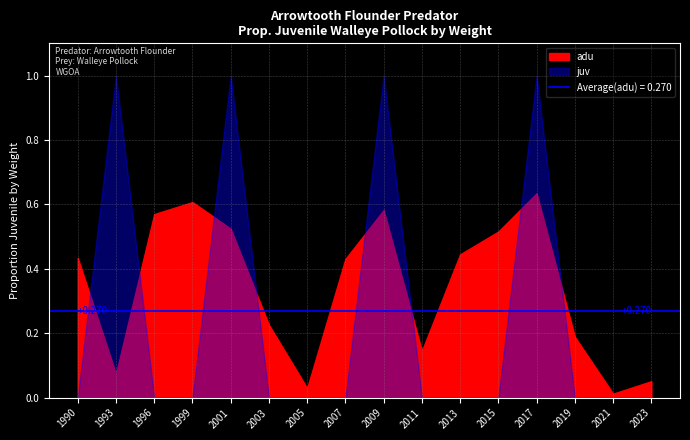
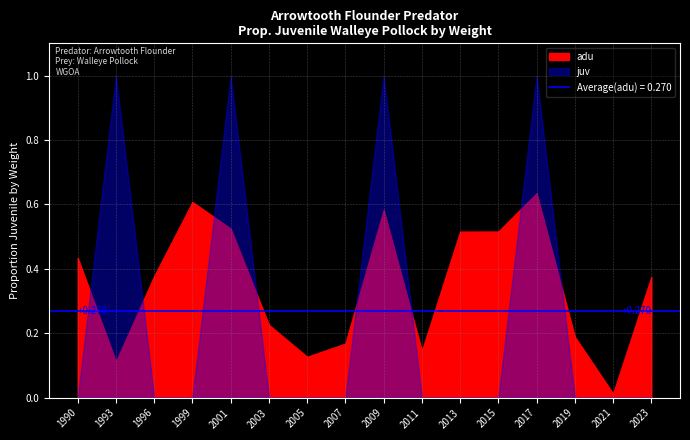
  {
    "adu": {
      "1990": 0.43,
-     "1993": 0.07,
-     "1996": 0.57,
+     "1993": 0.11,
+     "1996": 0.38,
      "1999": 0.61,
      "2001": 0.52,
      "2003": 0.23,
-     "2005": 0.03,
-     "2007": 0.43,
+     "2005": 0.13,
+     "2007": 0.17,
      "2009": 0.58,
      "2011": 0.15,
-     "2013": 0.45,
+     "2013": 0.52,
      "2015": 0.52,
      "2017": 0.63,
      "2019": 0.19,
      "2021": 0.01,
-     "2023": 0.05
+     "2023": 0.37
    },
    "juv": {
      "1990": 0.00,
      "1993": 1.00,
      "1996": 0.00,
      "1999": 0.00,
      "2001": 1.00,
      "2003": 0.00,
      "2005": 0.00,
      "2007": 0.00,
      "2009": 1.00,
      "2011": 0.00,
      "2013": 0.00,
      "2015": 0.00,
      "2017": 1.00,
      "2019": 0.00,
      "2021": 0.00,
      "2023": 0.00
    }
  }
